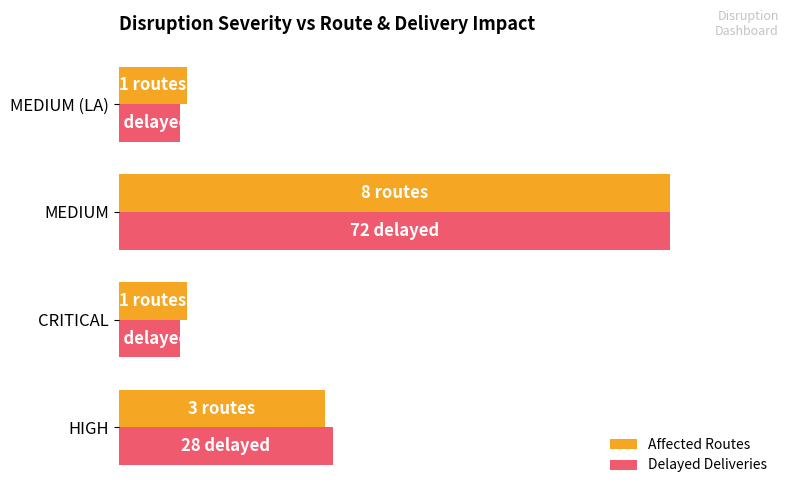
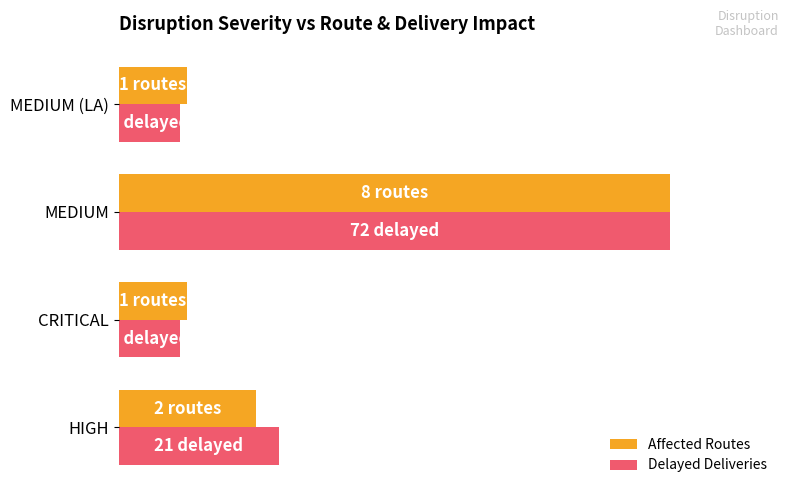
  {
    "Affected Routes": {
-     "HIGH": 3
+     "HIGH": 2
    },
    "Delayed Deliveries": {
-     "HIGH": 28
+     "HIGH": 21
    }
  }
